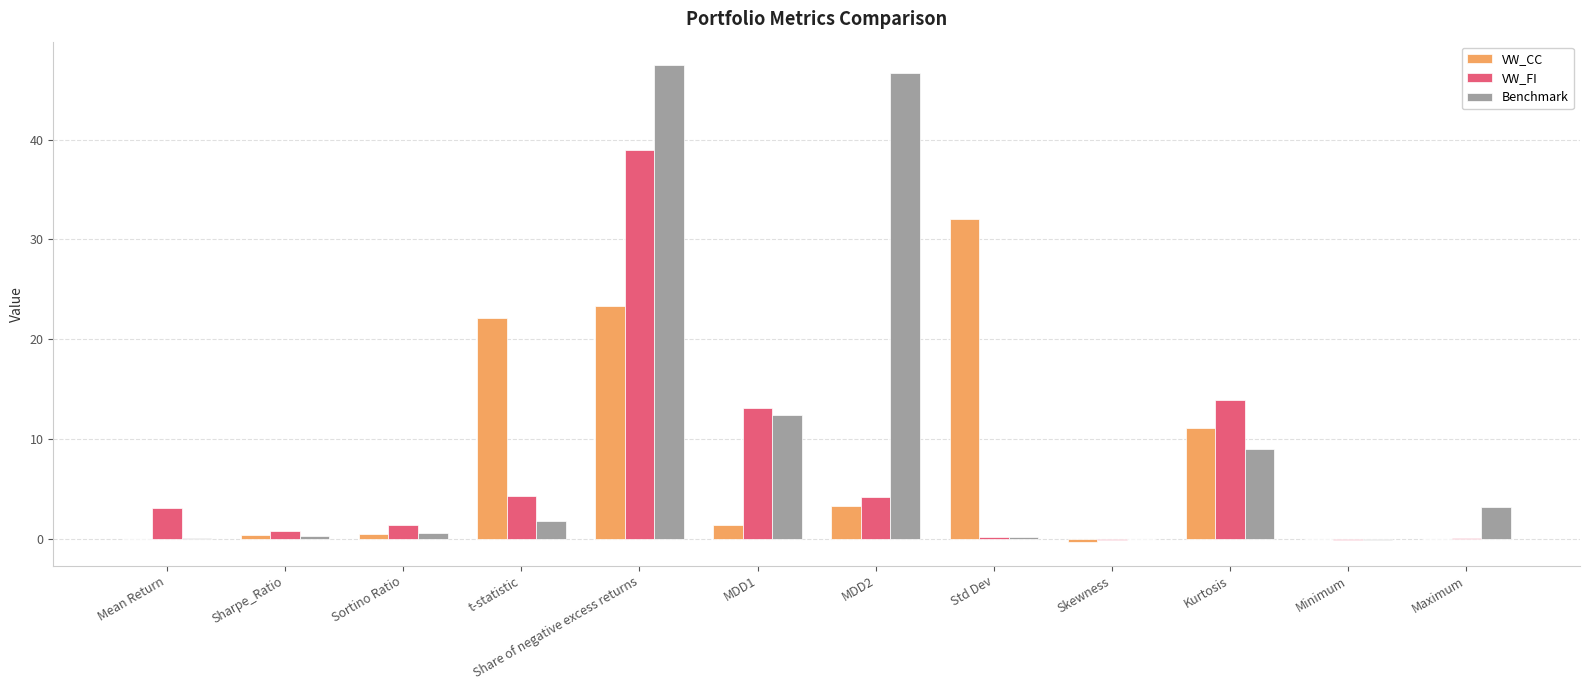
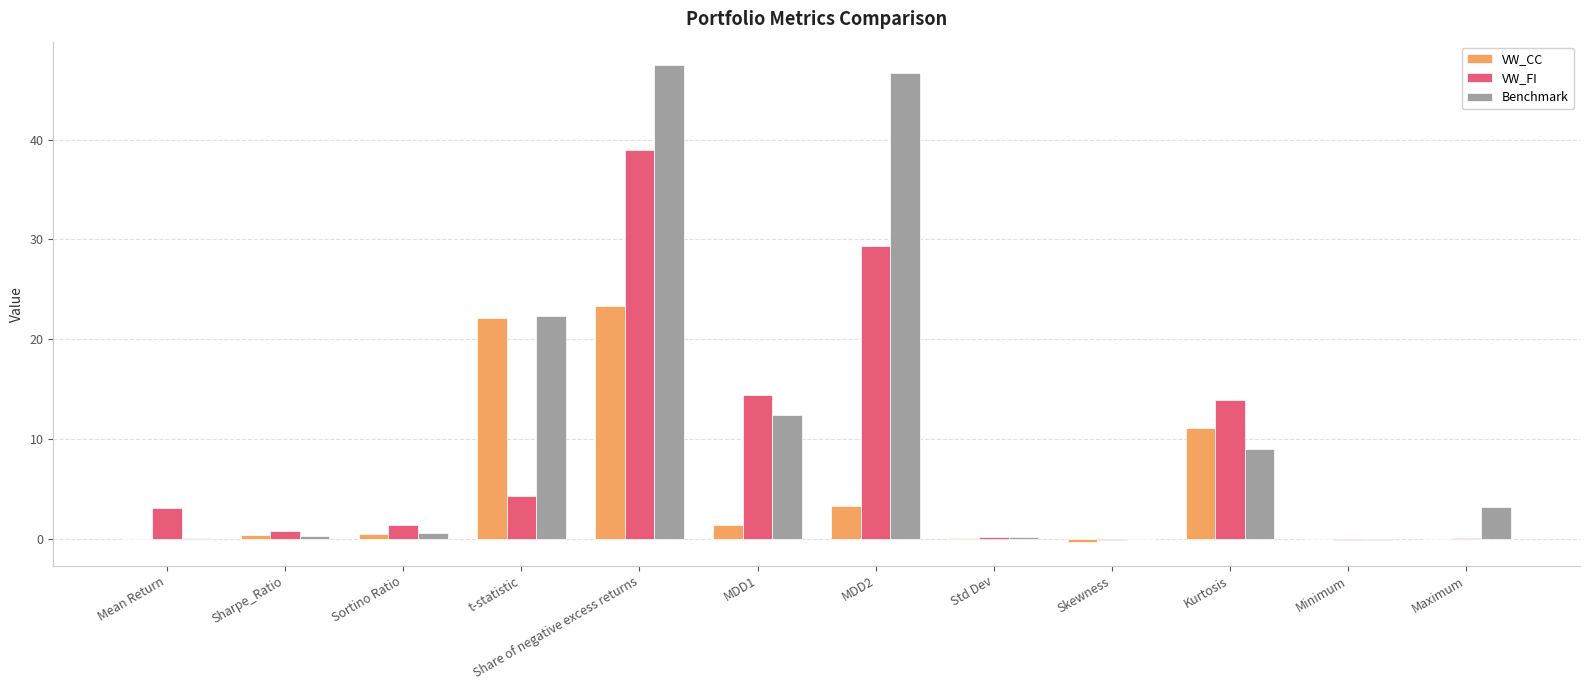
  {
    "VW_CC": {
      "Sharpe_Ratio": 0,
      "Sortino Ratio": 1,
      "t-statistic": 22,
      "Share of negative excess returns": 23,
      "MDD1": 1,
      "MDD2": 3,
-     "Std Dev": 32,
+     "Std Dev": 0,
      "Skewness": 0,
      "Kurtosis": 11
    },
    "VW_FI": {
      "Mean Return": 3,
      "Sharpe_Ratio": 1,
      "Sortino Ratio": 1,
      "t-statistic": 4,
      "Share of negative excess returns": 39,
-     "MDD1": 13,
-     "MDD2": 4,
+     "MDD1": 14,
+     "MDD2": 29,
      "Kurtosis": 14
    },
    "Benchmark": {
      "Sortino Ratio": 1,
-     "t-statistic": 2,
+     "t-statistic": 22,
      "Share of negative excess returns": 47,
      "MDD1": 12,
      "MDD2": 47,
      "Kurtosis": 9,
      "Maximum": 3
    }
  }
